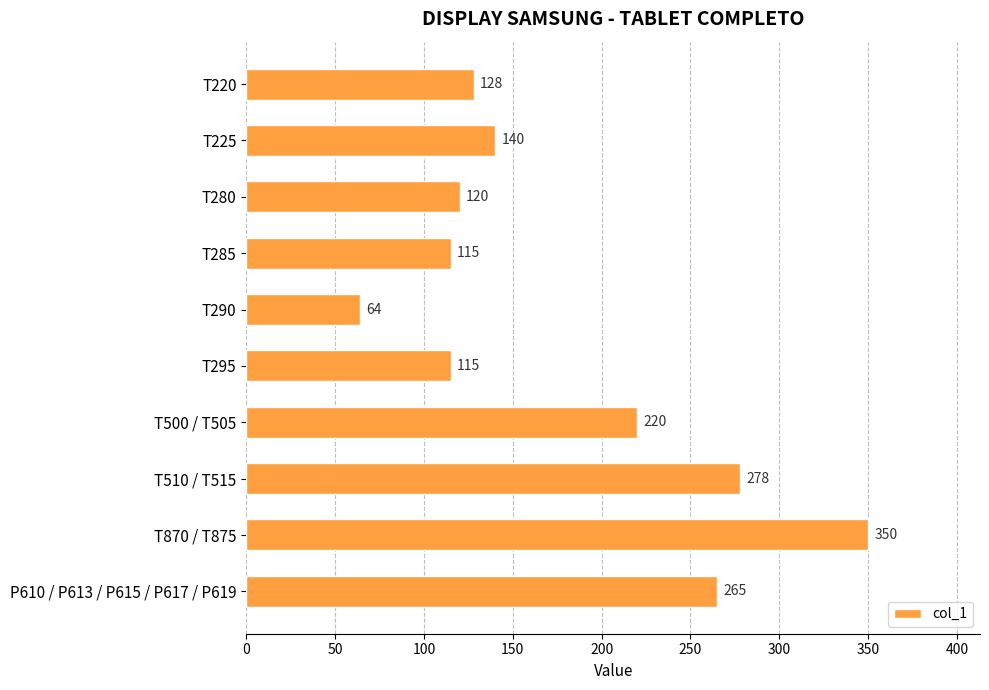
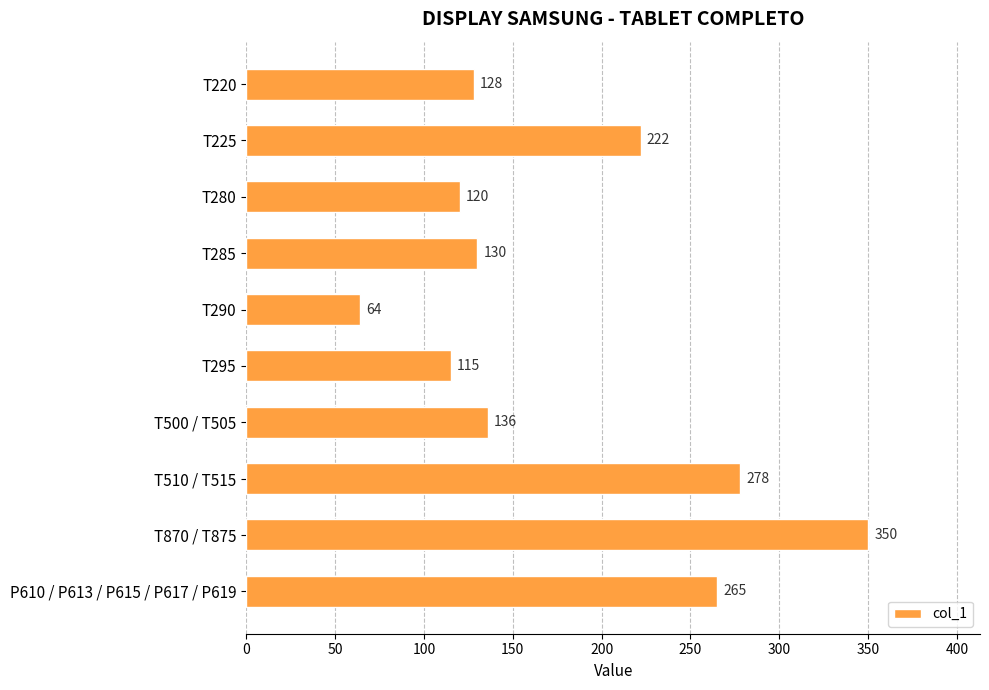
  {
    "T220": 128,
-   "T225": 140,
+   "T225": 222,
    "T280": 120,
-   "T285": 115,
+   "T285": 130,
    "T290": 64,
    "T295": 115,
-   "T500 / T505": 220,
+   "T500 / T505": 136,
    "T510 / T515": 278,
    "T870 / T875": 350,
    "P610 / P613 / P615 / P617 / P619": 265
  }
